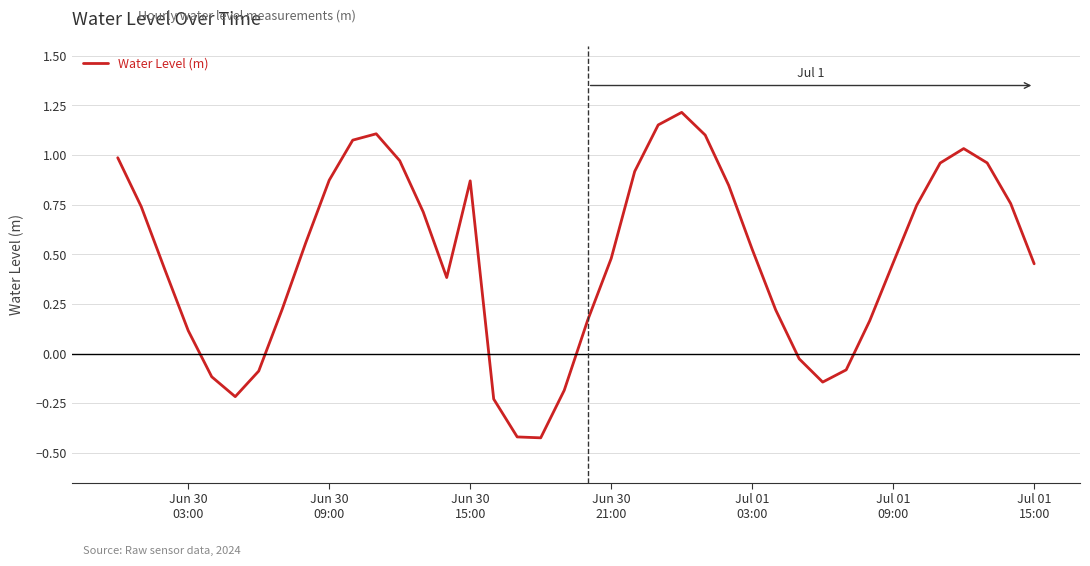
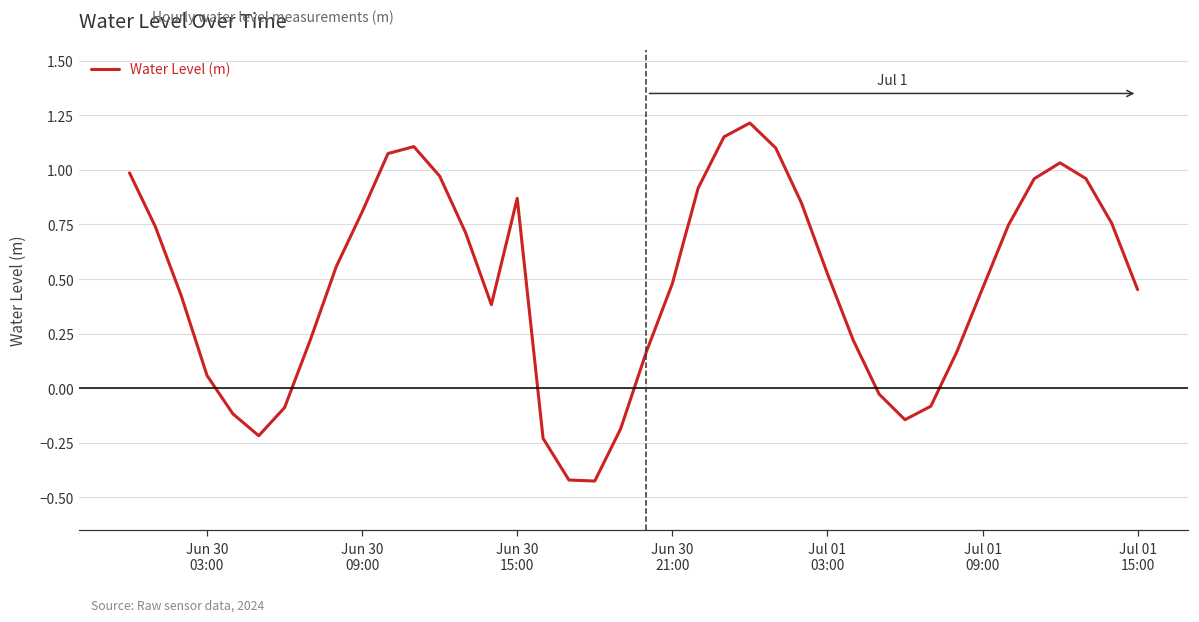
  {
-   "Jun 30 03:00": 0.12,
-   "Jun 30 09:00": 0.87,
+   "Jun 30 03:00": 0.06,
+   "Jun 30 09:00": 0.81,
    "Jun 30 15:00": 0.87,
    "Jun 30 21:00": 0.48,
    "Jul 01 03:00": 0.52,
    "Jul 01 09:00": 0.46,
    "Jul 01 15:00": 0.45
  }
